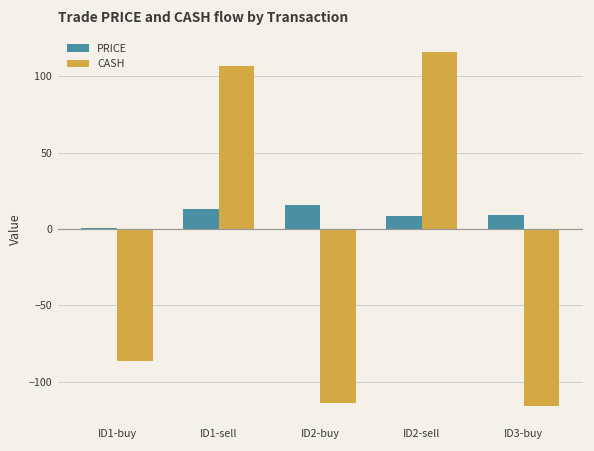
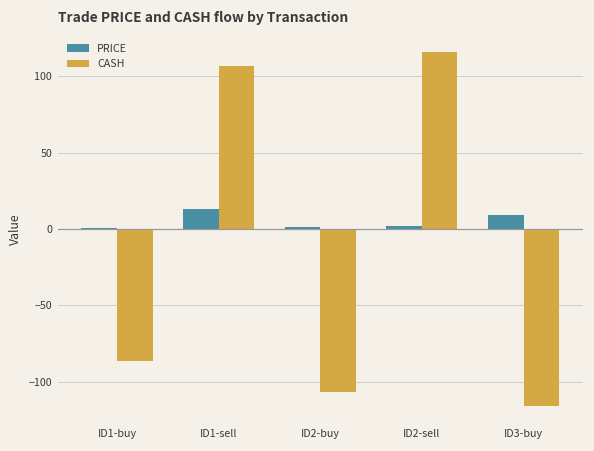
  {
    "PRICE": {
      "ID1-sell": 13,
-     "ID2-buy": 15,
-     "ID2-sell": 8,
+     "ID2-buy": 2,
+     "ID2-sell": 2,
      "ID3-buy": 9
    },
    "CASH": {
      "ID1-buy": -87,
      "ID1-sell": 107,
-     "ID2-buy": -114,
+     "ID2-buy": -107,
      "ID2-sell": 116,
      "ID3-buy": -116
    }
  }
